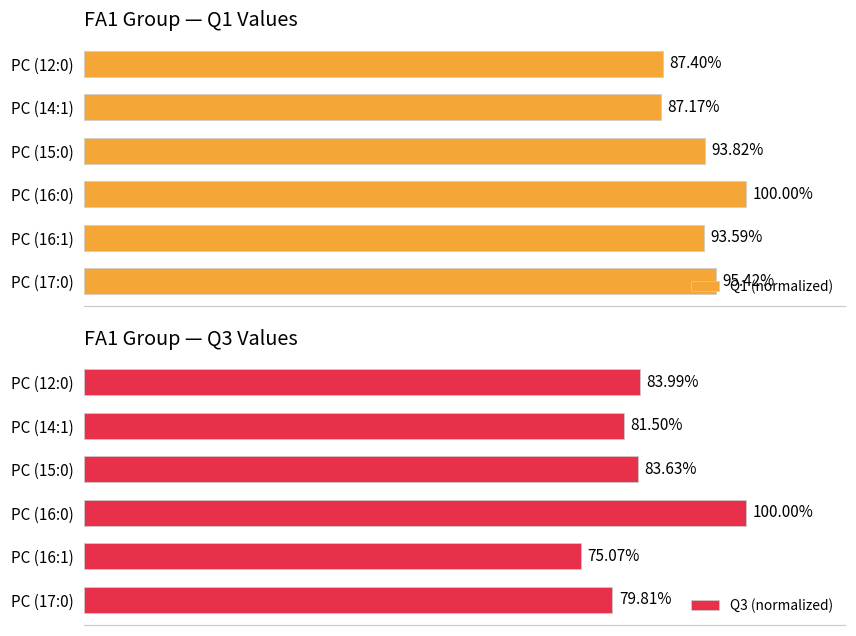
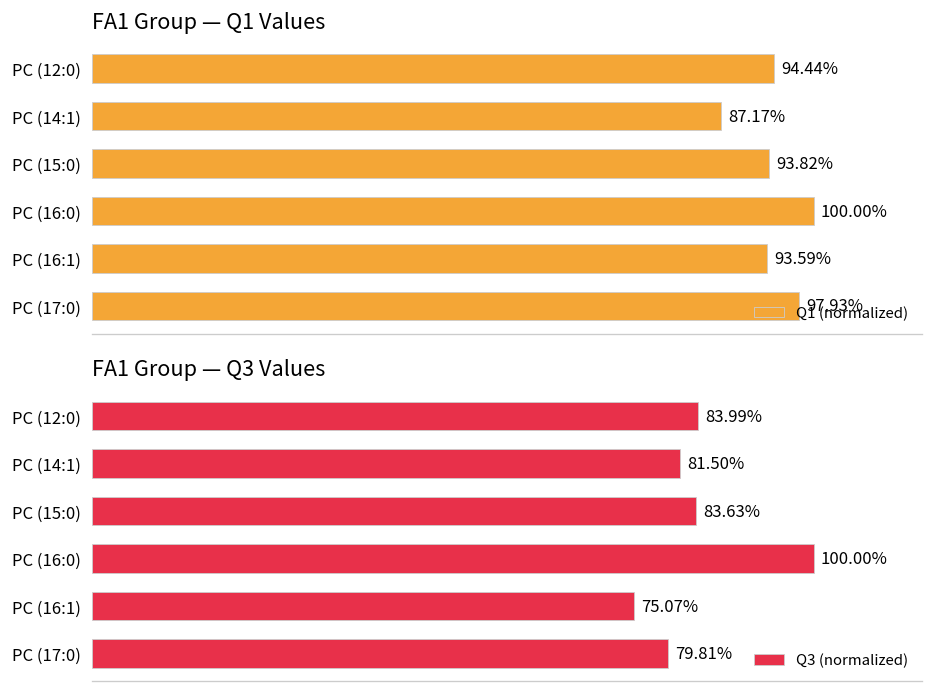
  {
    "FA1 Group — Q1 Values": {
-     "PC (12:0)": "87.40%",
+     "PC (12:0)": "94.44%",
      "PC (14:1)": "87.17%",
      "PC (15:0)": "93.82%",
      "PC (16:0)": "100.00%",
      "PC (16:1)": "93.59%",
-     "PC (17:0)": "95.42%"
+     "PC (17:0)": "97.93%"
    },
    "FA1 Group — Q3 Values": {
      "PC (12:0)": "83.99%",
      "PC (14:1)": "81.50%",
      "PC (15:0)": "83.63%",
      "PC (16:0)": "100.00%",
      "PC (16:1)": "75.07%",
      "PC (17:0)": "79.81%"
    }
  }
